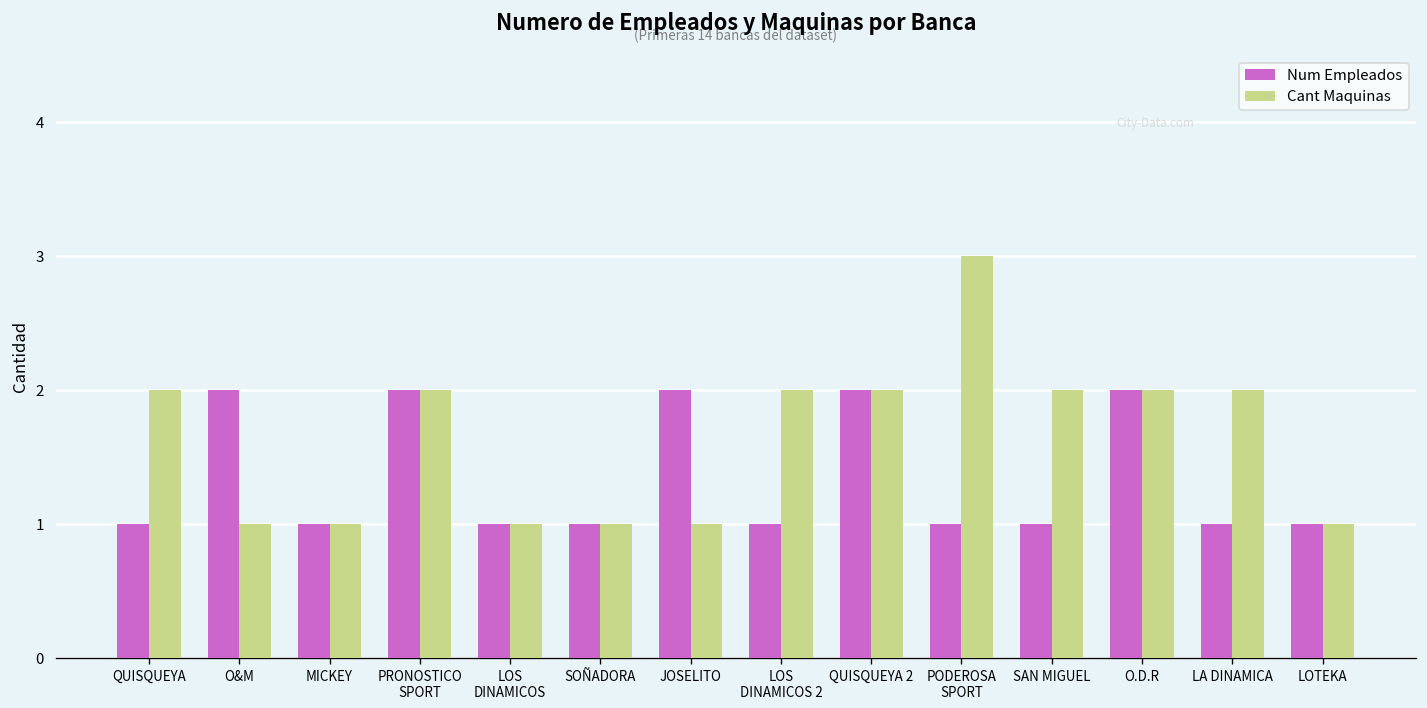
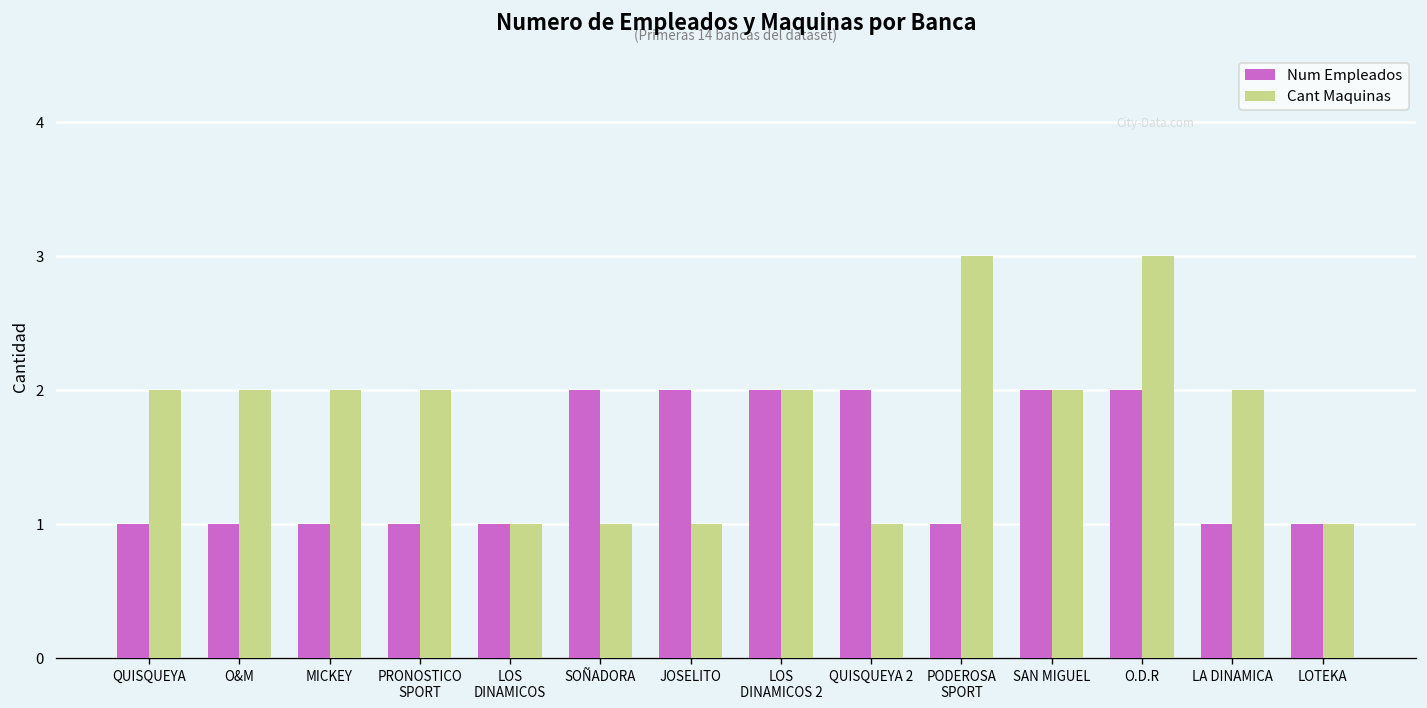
  {
    "Num Empleados": {
      "QUISQUEYA": 1,
-     "O&M": 2,
+     "O&M": 1,
      "MICKEY": 1,
-     "PRONOSTICO SPORT": 2,
+     "PRONOSTICO SPORT": 1,
      "LOS DINAMICOS": 1,
-     "SOÑADORA": 1,
+     "SOÑADORA": 2,
      "JOSELITO": 2,
-     "LOS DINAMICOS 2": 1,
+     "LOS DINAMICOS 2": 2,
      "QUISQUEYA 2": 2,
      "PODEROSA SPORT": 1,
-     "SAN MIGUEL": 1,
+     "SAN MIGUEL": 2,
      "O.D.R": 2,
      "LA DINAMICA": 1,
      "LOTEKA": 1
    },
    "Cant Maquinas": {
      "QUISQUEYA": 2,
-     "O&M": 1,
-     "MICKEY": 1,
+     "O&M": 2,
+     "MICKEY": 2,
      "PRONOSTICO SPORT": 2,
      "LOS DINAMICOS": 1,
      "SOÑADORA": 1,
      "JOSELITO": 1,
      "LOS DINAMICOS 2": 2,
-     "QUISQUEYA 2": 2,
+     "QUISQUEYA 2": 1,
      "PODEROSA SPORT": 3,
      "SAN MIGUEL": 2,
-     "O.D.R": 2,
+     "O.D.R": 3,
      "LA DINAMICA": 2,
      "LOTEKA": 1
    }
  }
